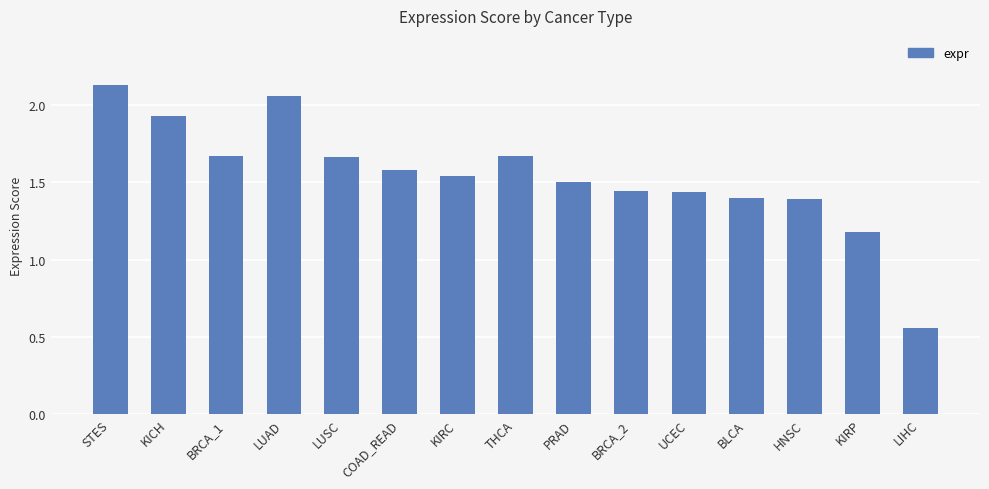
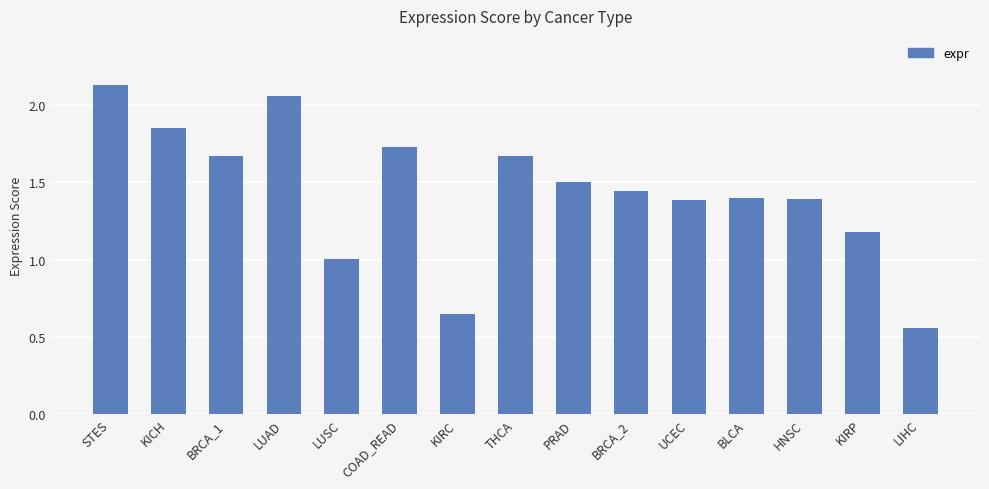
  {
    "STES": 2.13,
-   "KICH": 1.93,
+   "KICH": 1.85,
    "BRCA_1": 1.67,
    "LUAD": 2.06,
-   "LUSC": 1.67,
-   "COAD_READ": 1.58,
-   "KIRC": 1.54,
+   "LUSC": 1.00,
+   "COAD_READ": 1.73,
+   "KIRC": 0.65,
    "THCA": 1.67,
    "PRAD": 1.50,
    "BRCA_2": 1.44,
-   "UCEC": 1.44,
+   "UCEC": 1.38,
    "BLCA": 1.40,
    "HNSC": 1.39,
    "KIRP": 1.18,
    "LIHC": 0.55
  }
